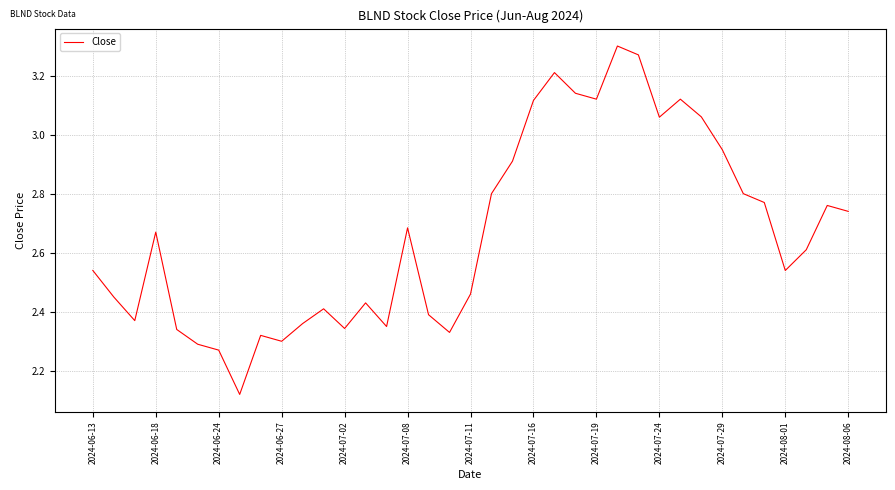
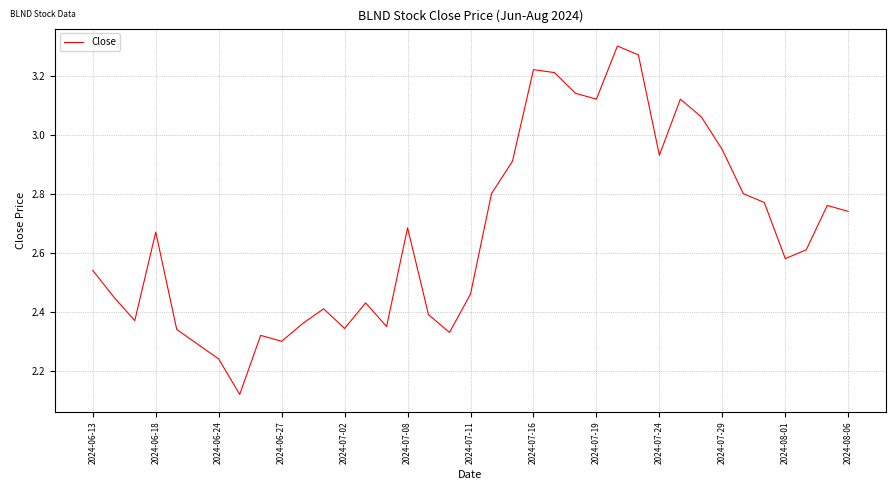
  {
    "2024-06-13": 2.54,
    "2024-06-18": 2.67,
-   "2024-06-24": 2.27,
+   "2024-06-24": 2.24,
    "2024-06-27": 2.30,
    "2024-07-02": 2.34,
    "2024-07-08": 2.68,
    "2024-07-11": 2.46,
-   "2024-07-16": 3.12,
+   "2024-07-16": 3.22,
    "2024-07-19": 3.12,
-   "2024-07-24": 3.06,
+   "2024-07-24": 2.93,
    "2024-07-29": 2.95,
-   "2024-08-01": 2.54,
+   "2024-08-01": 2.58,
    "2024-08-06": 2.74
  }
